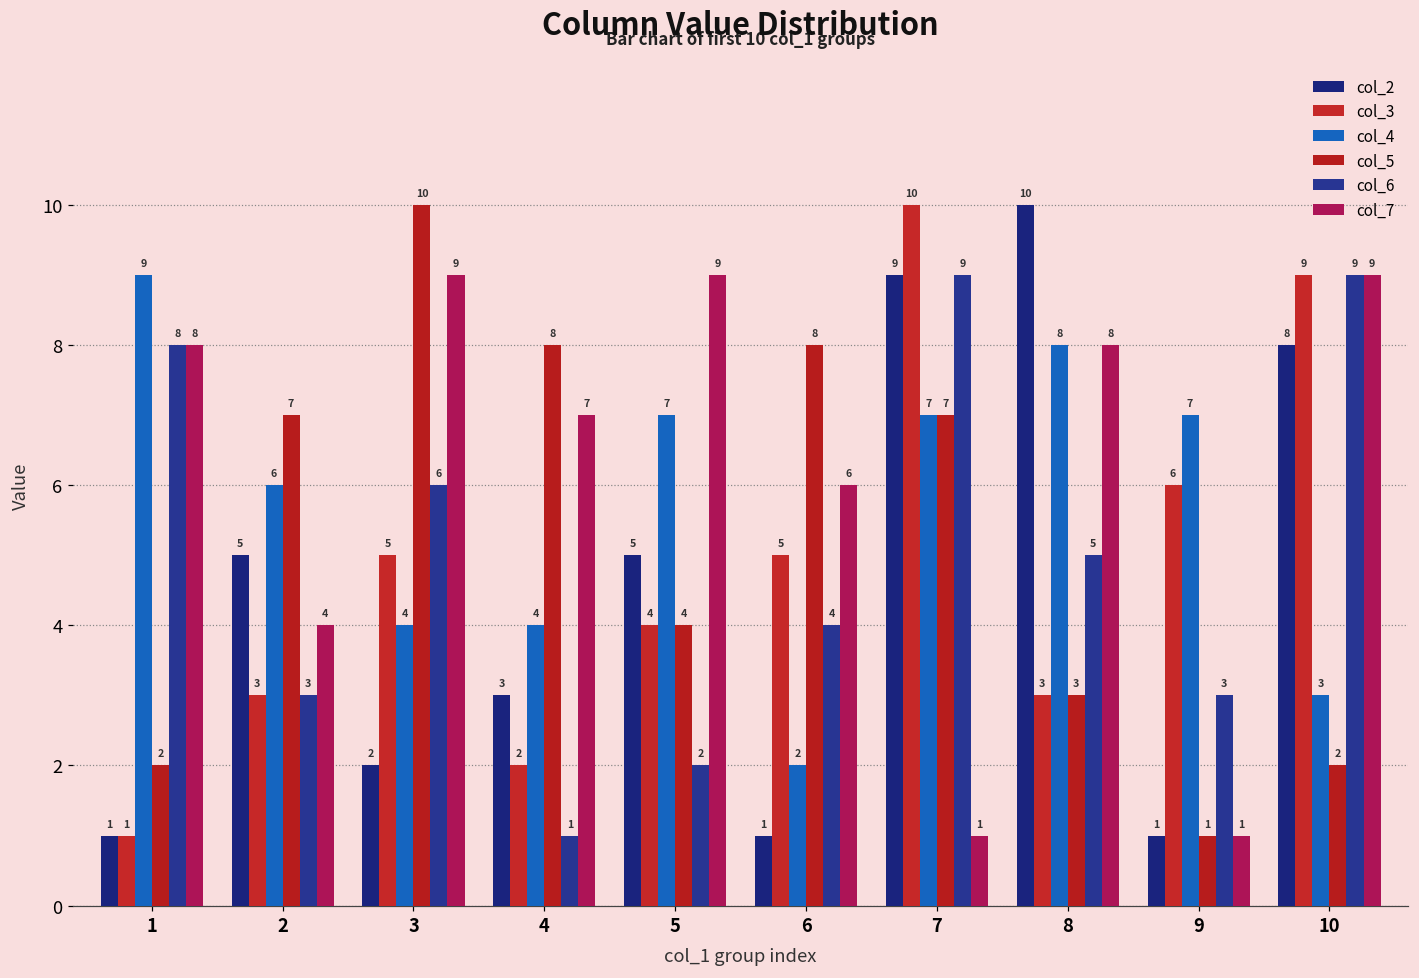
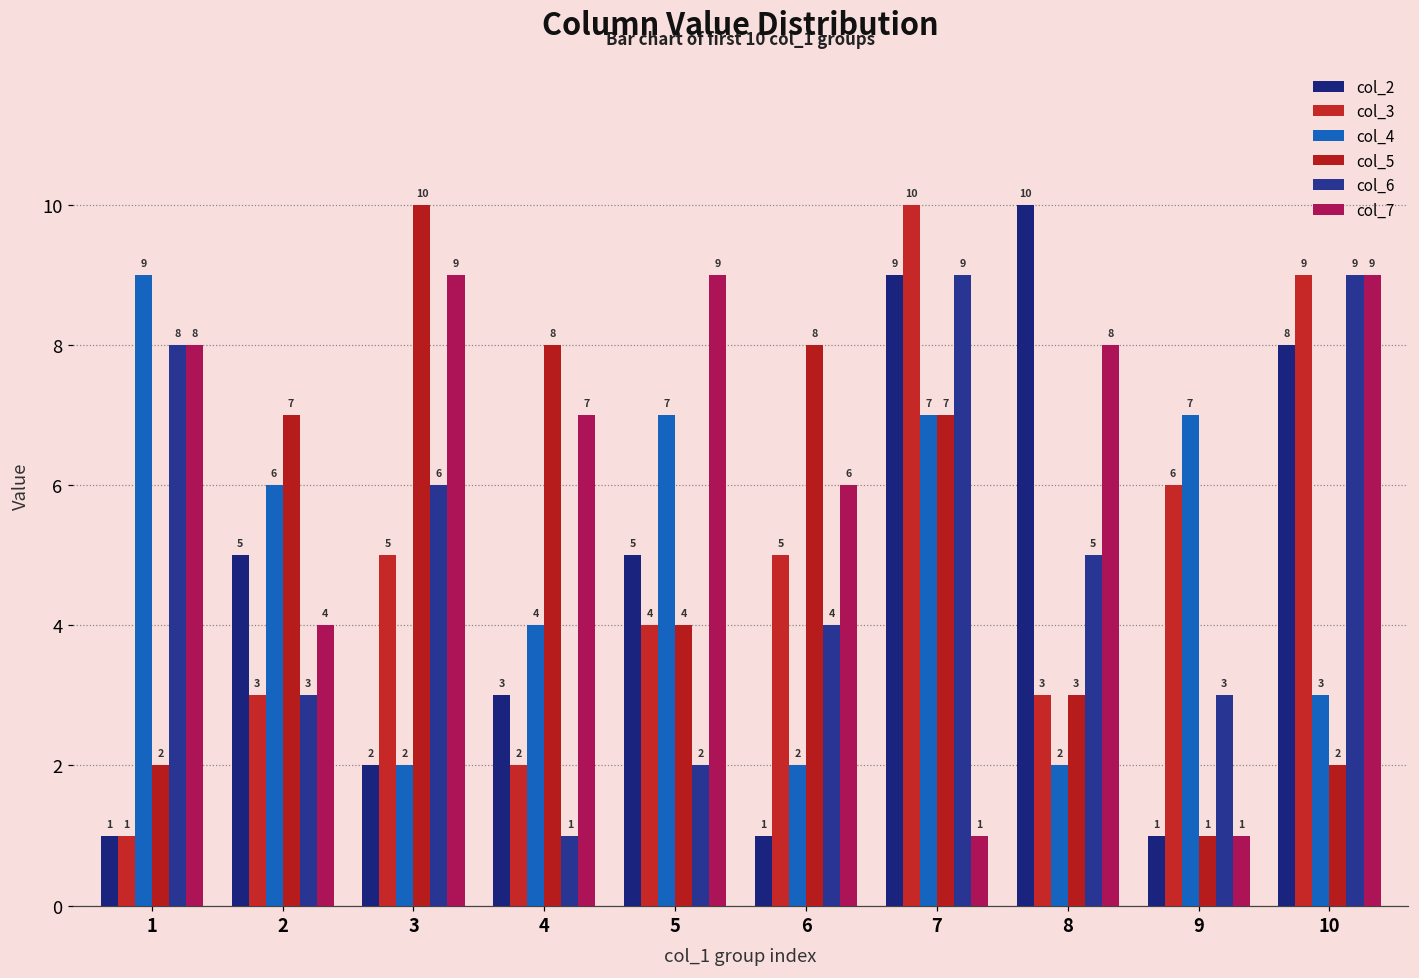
  {
    "col_4": {
      "1": 9,
      "2": 6,
-     "3": 4,
+     "3": 2,
      "4": 4,
      "5": 7,
      "6": 2,
      "7": 7,
-     "8": 8,
+     "8": 2,
      "9": 7,
      "10": 3
    }
  }
